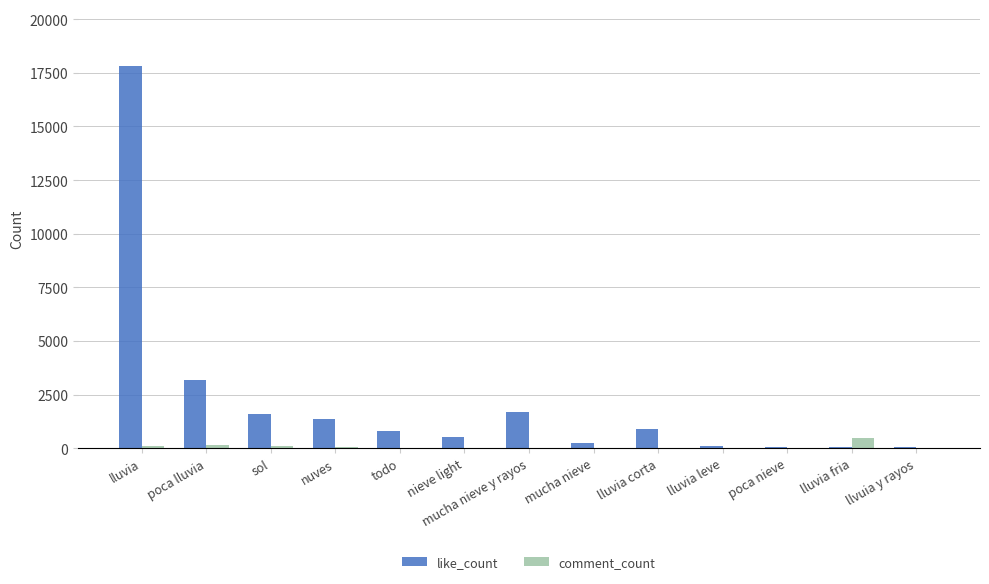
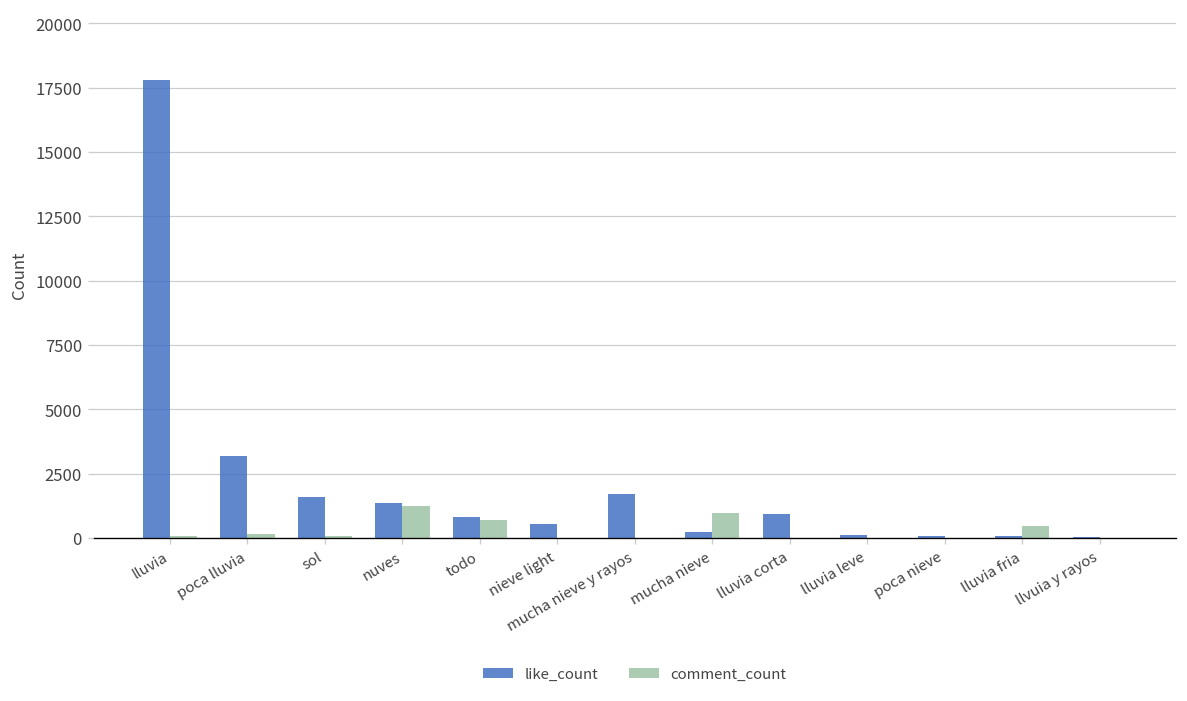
  {
    "like_count": {
      "lluvia": 17800,
      "poca lluvia": 3200,
      "sol": 1600,
      "nuves": 1400,
      "todo": 800,
      "nieve light": 500,
      "mucha nieve y rayos": 1700,
      "mucha nieve": 200,
      "lluvia corta": 900
    },
    "comment_count": {
      "poca lluvia": 100,
-     "nuves": 0,
-     "todo": 0,
+     "nuves": 1200,
+     "todo": 700,
      "mucha nieve y rayos": 0,
-     "mucha nieve": 0,
+     "mucha nieve": 1000,
      "lluvia fria": 500,
      "llvuia y rayos": 0
    }
  }
